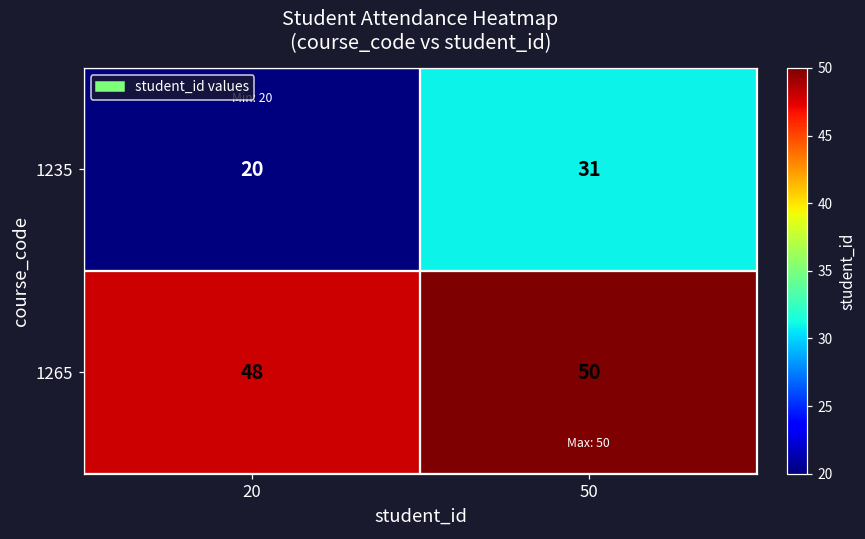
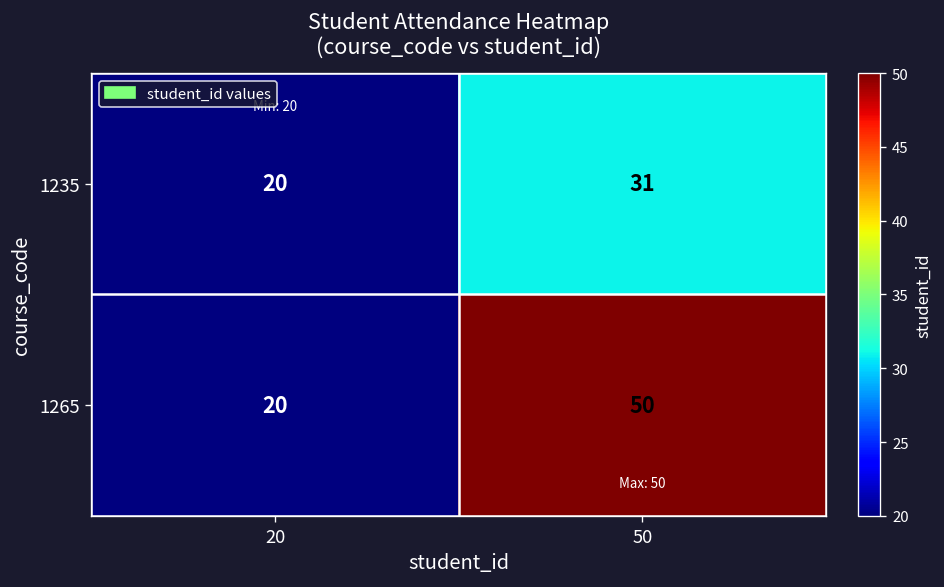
  {
    "1235": {
      "20": 20,
      "50": 31
    },
    "1265": {
-     "20": 48
+     "20": 20
    }
  }
